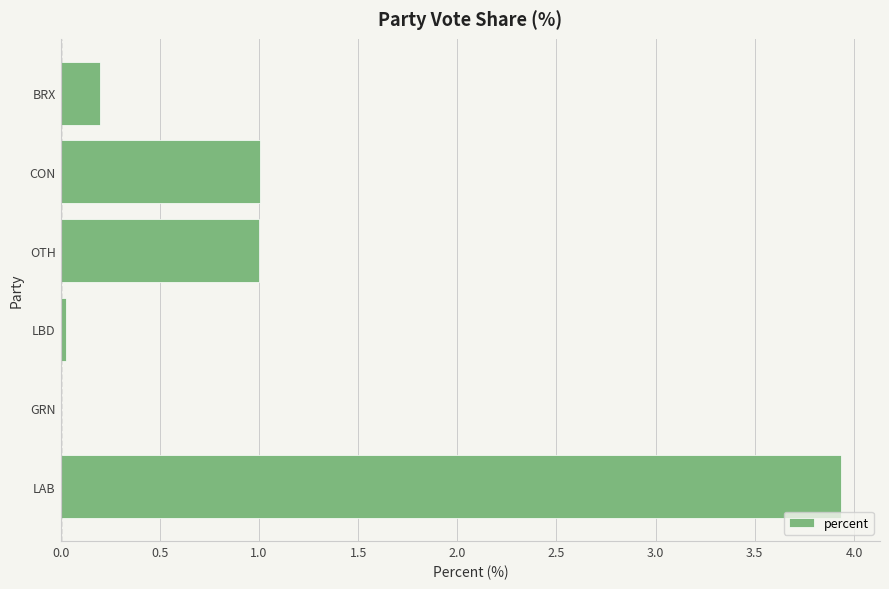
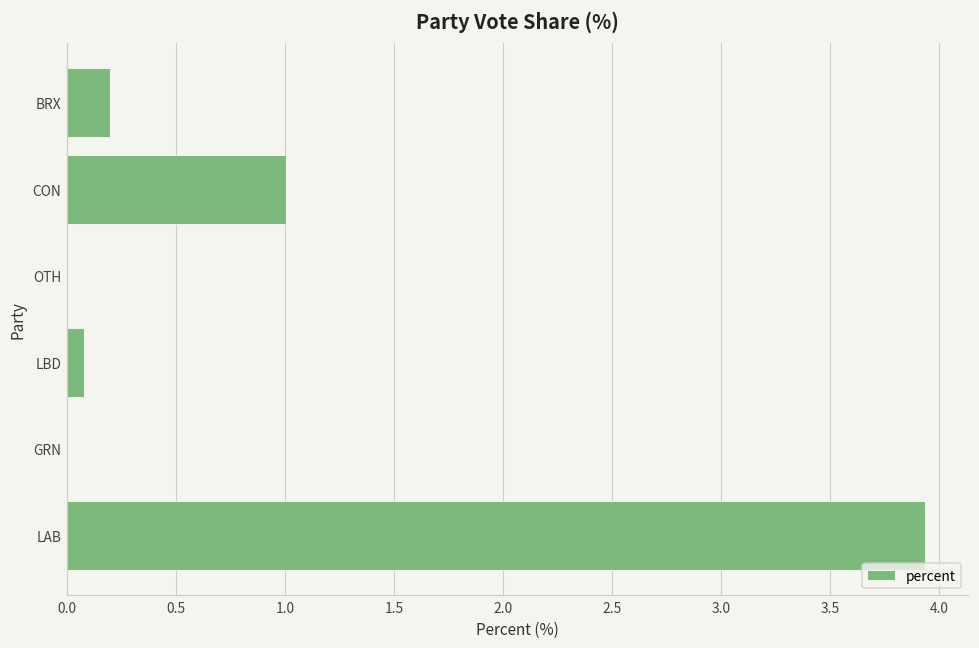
  {
    "BRX": 0.20,
    "CON": 1.01,
-   "OTH": 1,
-   "LBD": 0.03,
+   "OTH": 0,
+   "LBD": 0.08,
    "LAB": 3.93
  }
